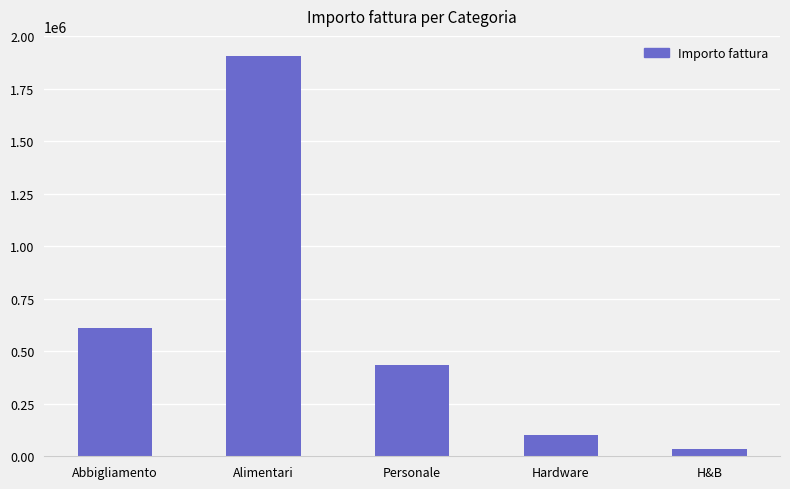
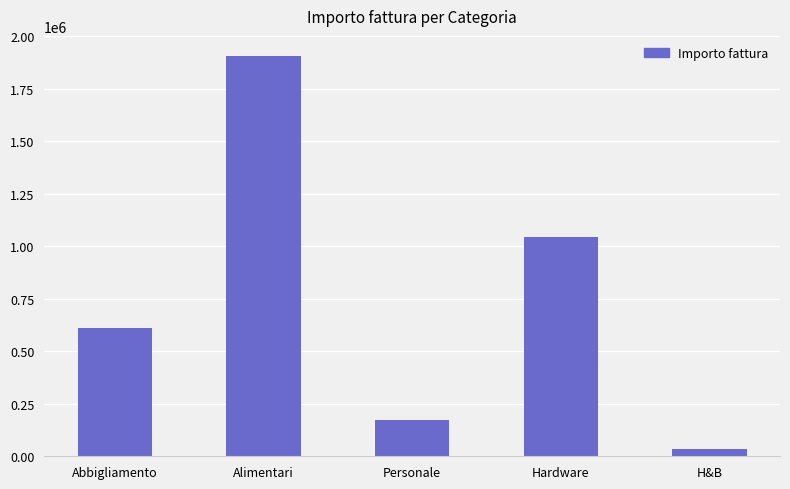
  {
    "Abbigliamento": 610000,
    "Alimentari": 1910000,
-   "Personale": 430000,
-   "Hardware": 100000,
+   "Personale": 170000,
+   "Hardware": 1040000,
    "H&B": 30000
  }
